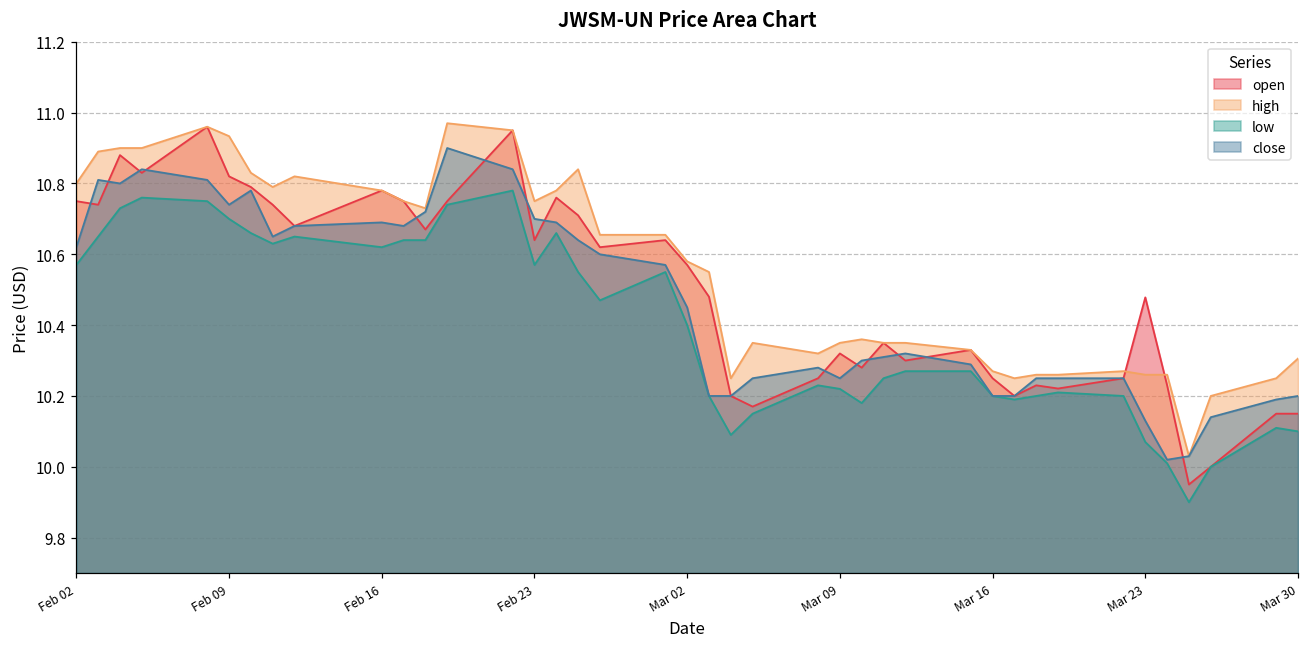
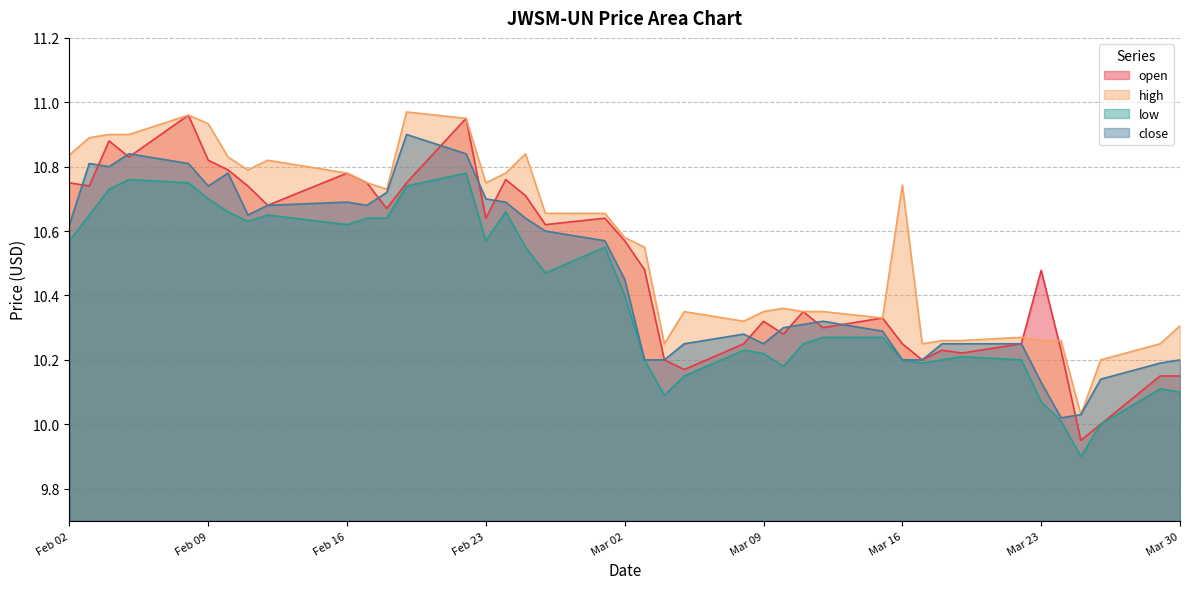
  {
    "open": {
      "Feb 02": 10.75,
      "Feb 09": 10.82,
      "Feb 23": 10.64,
      "Mar 02": 10.57,
      "Mar 09": 10.32,
      "Mar 16": 10.25,
      "Mar 23": 10.48,
      "Mar 30": 10.15
    },
    "high": {
-     "Feb 02": 10.80,
+     "Feb 02": 10.84,
      "Feb 09": 10.93,
      "Feb 23": 10.75,
      "Mar 02": 10.58,
      "Mar 09": 10.35,
-     "Mar 16": 10.27,
+     "Mar 16": 10.74,
      "Mar 23": 10.26,
      "Mar 30": 10.31
    }
  }
